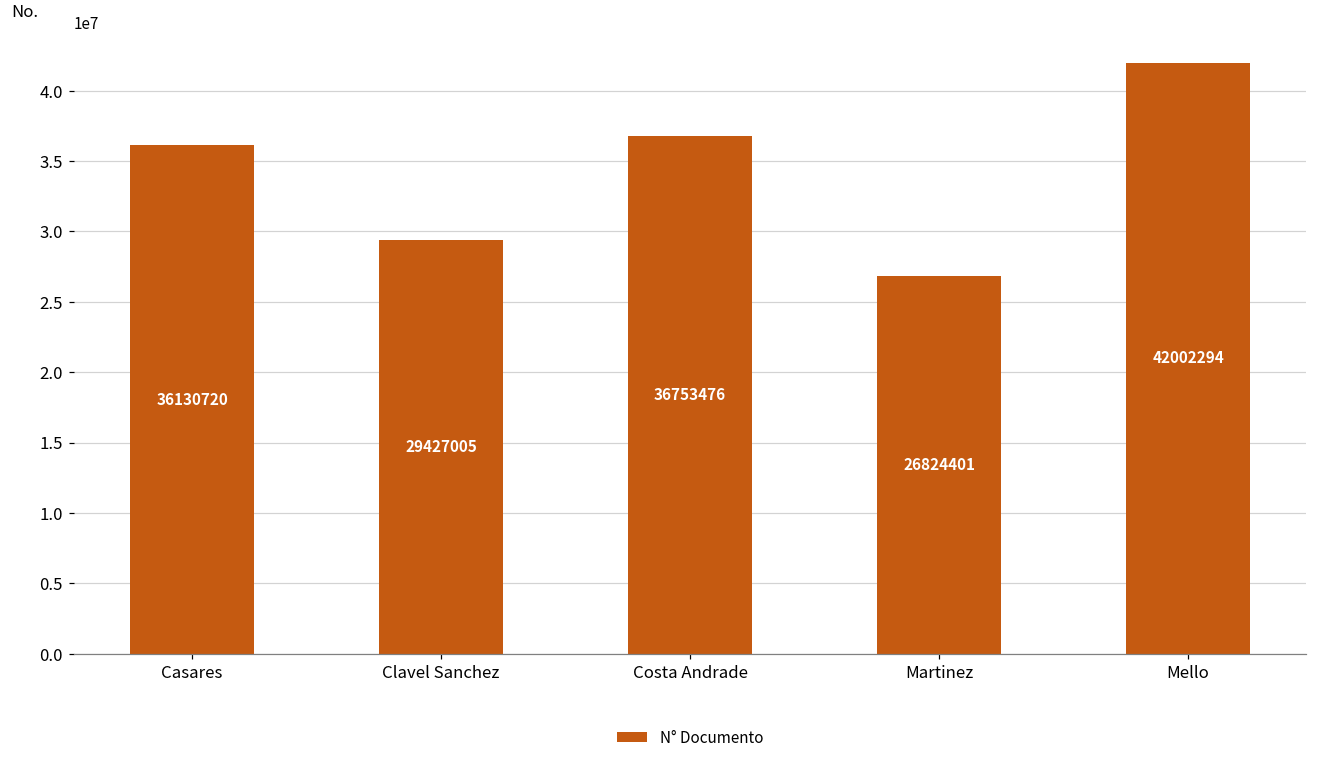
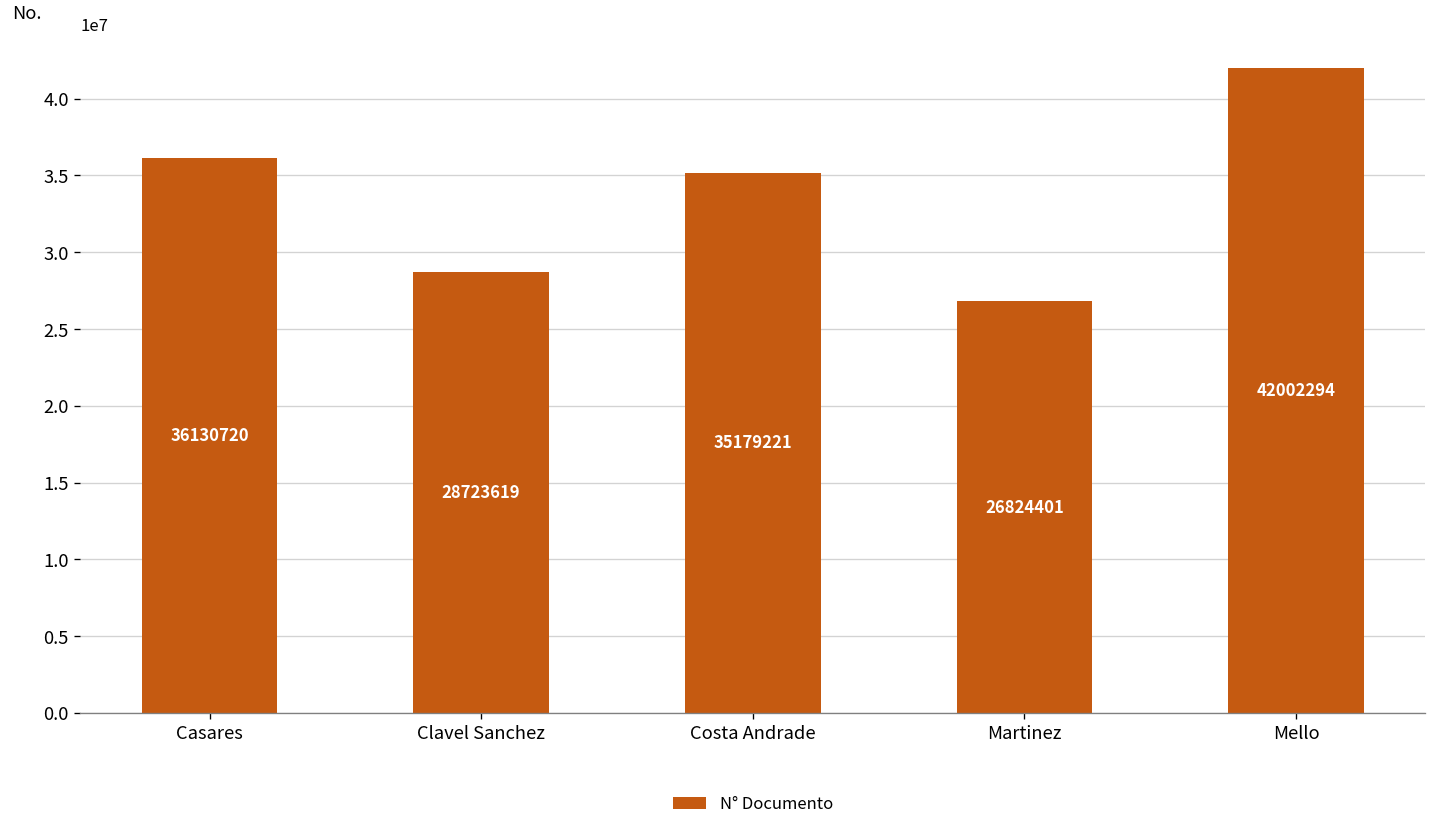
  {
    "Casares": 36130720,
-   "Clavel Sanchez": 29427005,
-   "Costa Andrade": 36753476,
+   "Clavel Sanchez": 28723619,
+   "Costa Andrade": 35179221,
    "Martinez": 26824401,
    "Mello": 42002294
  }
